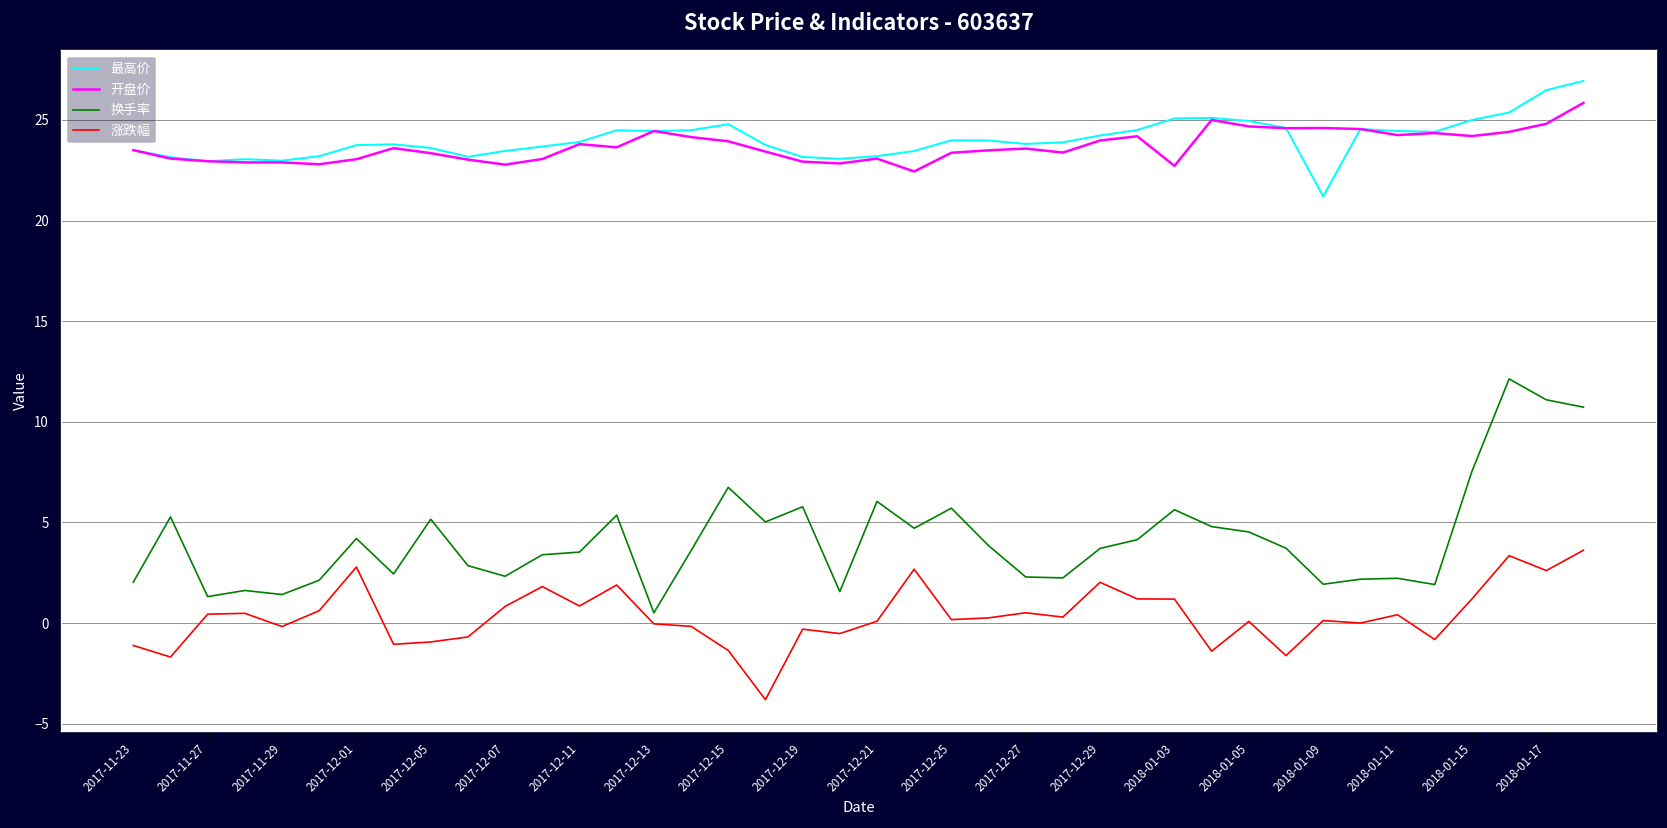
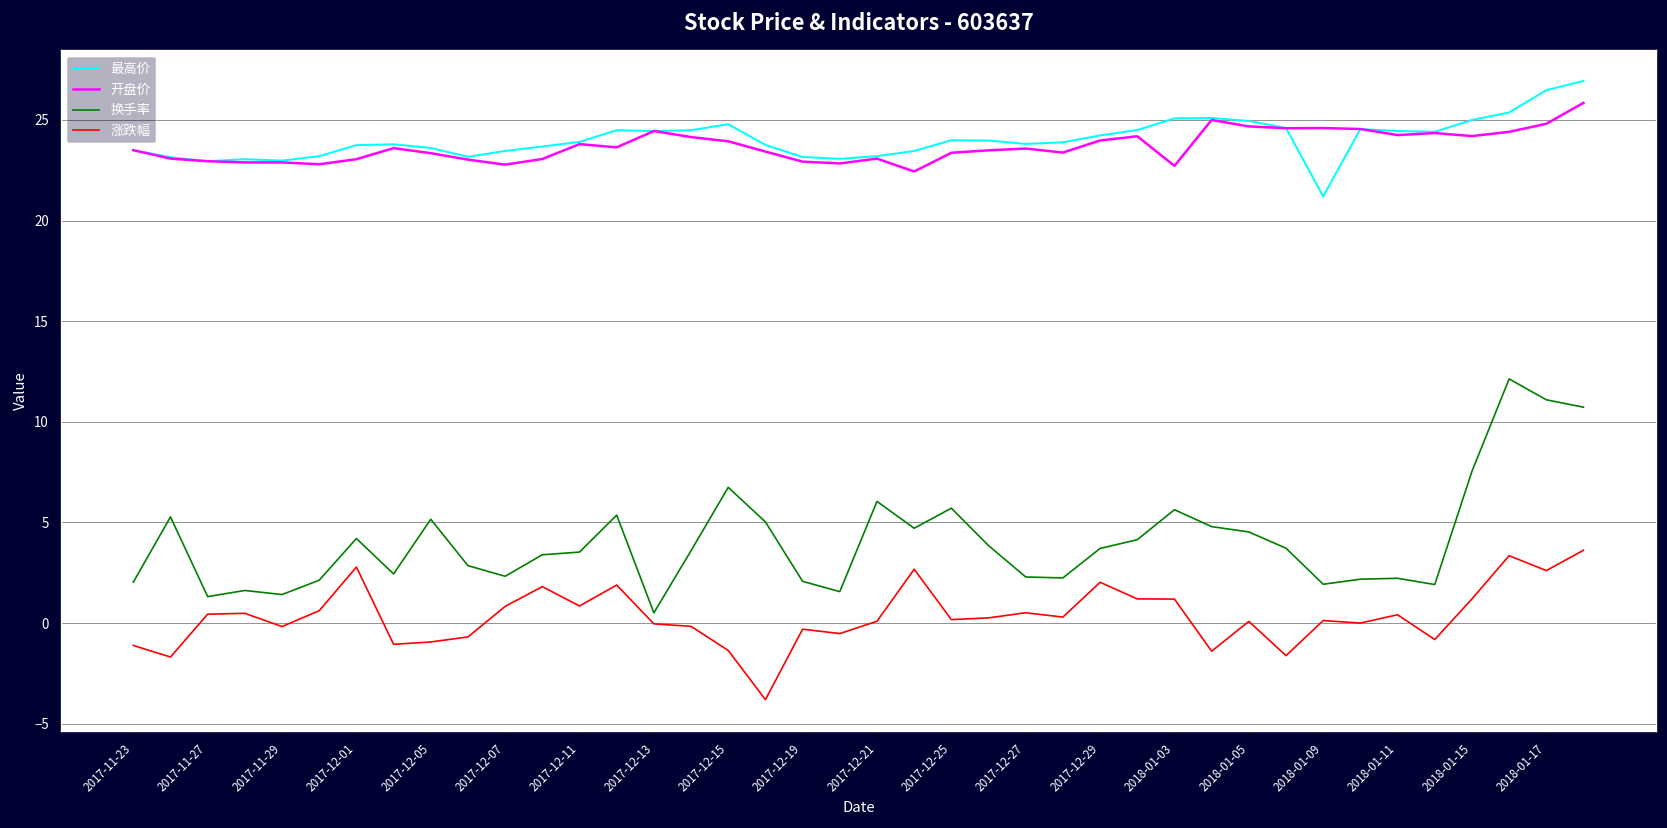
  {
    "最高价": {
      "2017-12-01": 23.8,
      "2017-12-05": 23.6,
      "2017-12-07": 23.5,
      "2017-12-15": 24.8,
      "2017-12-19": 23.2,
      "2017-12-25": 24.0,
      "2017-12-27": 23.8,
      "2017-12-29": 24.2,
      "2018-01-03": 25.1,
      "2018-01-05": 25.0,
      "2018-01-09": 21.2,
      "2018-01-11": 24.5,
      "2018-01-15": 25.0,
      "2018-01-17": 26.5
    },
    "开盘价": {
      "2017-12-01": 23.1,
      "2017-12-05": 23.4,
      "2017-12-07": 22.8,
      "2017-12-15": 23.9,
      "2017-12-19": 22.9,
      "2017-12-25": 23.4,
      "2017-12-27": 23.6,
      "2017-12-29": 24.0,
      "2018-01-03": 22.7,
      "2018-01-05": 24.7,
      "2018-01-09": 24.6,
      "2018-01-11": 24.3,
      "2018-01-15": 24.2,
      "2018-01-17": 24.8
    },
    "换手率": {
      "2017-11-23": 2.0,
      "2017-11-27": 1.3,
      "2017-11-29": 1.4,
      "2017-12-01": 4.2,
      "2017-12-05": 5.2,
      "2017-12-07": 2.3,
      "2017-12-11": 3.5,
      "2017-12-13": 0.5,
      "2017-12-15": 6.7,
-     "2017-12-19": 5.8,
+     "2017-12-19": 2.1,
      "2017-12-21": 6.0,
      "2017-12-25": 5.7,
      "2017-12-27": 2.3,
      "2017-12-29": 3.7,
      "2018-01-03": 5.6,
      "2018-01-05": 4.5,
      "2018-01-09": 1.9,
      "2018-01-11": 2.2,
      "2018-01-15": 7.5,
      "2018-01-17": 11.1
    },
    "涨跌幅": {
      "2017-11-23": -1.1,
      "2017-11-27": 0.4,
      "2017-11-29": -0.2,
      "2017-12-01": 2.8,
      "2017-12-05": -0.9,
      "2017-12-07": 0.8,
      "2017-12-11": 0.8,
      "2017-12-13": 0.0,
      "2017-12-15": -1.4,
      "2017-12-19": -0.3,
      "2017-12-21": 0.1,
      "2017-12-25": 0.2,
      "2017-12-27": 0.5,
      "2017-12-29": 2.0,
      "2018-01-03": 1.2,
      "2018-01-05": 0.1,
      "2018-01-09": 0.1,
      "2018-01-11": 0.4,
      "2018-01-15": 1.2,
      "2018-01-17": 2.6
    }
  }
